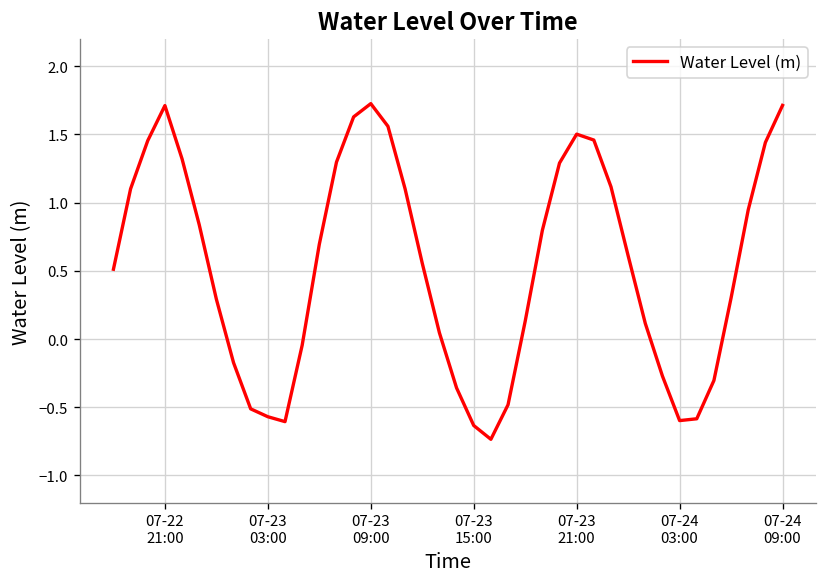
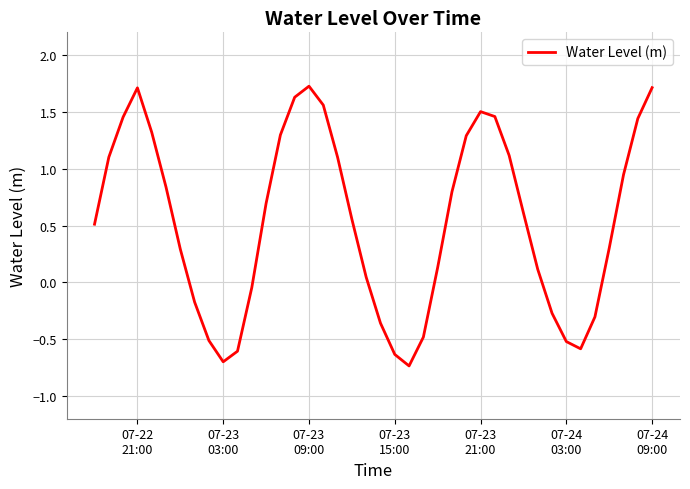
  {
    "07-22 21:00": 1.71,
-   "07-23 03:00": -0.57,
+   "07-23 03:00": -0.70,
    "07-23 09:00": 1.73,
    "07-23 15:00": -0.63,
    "07-23 21:00": 1.50,
-   "07-24 03:00": -0.60,
+   "07-24 03:00": -0.52,
    "07-24 09:00": 1.71
  }
